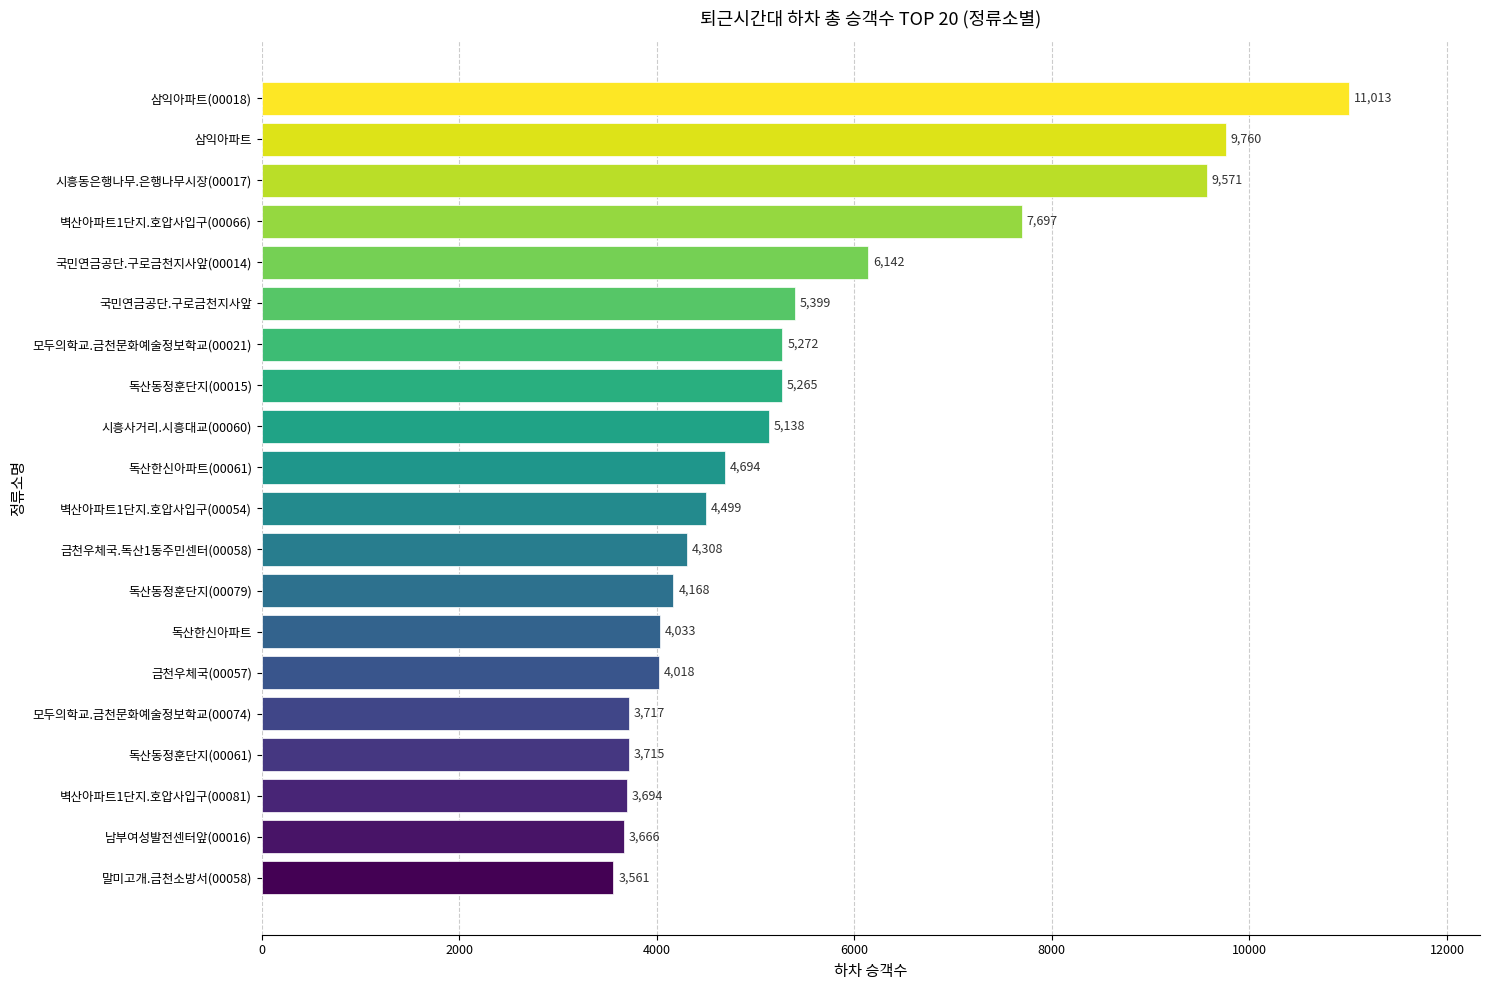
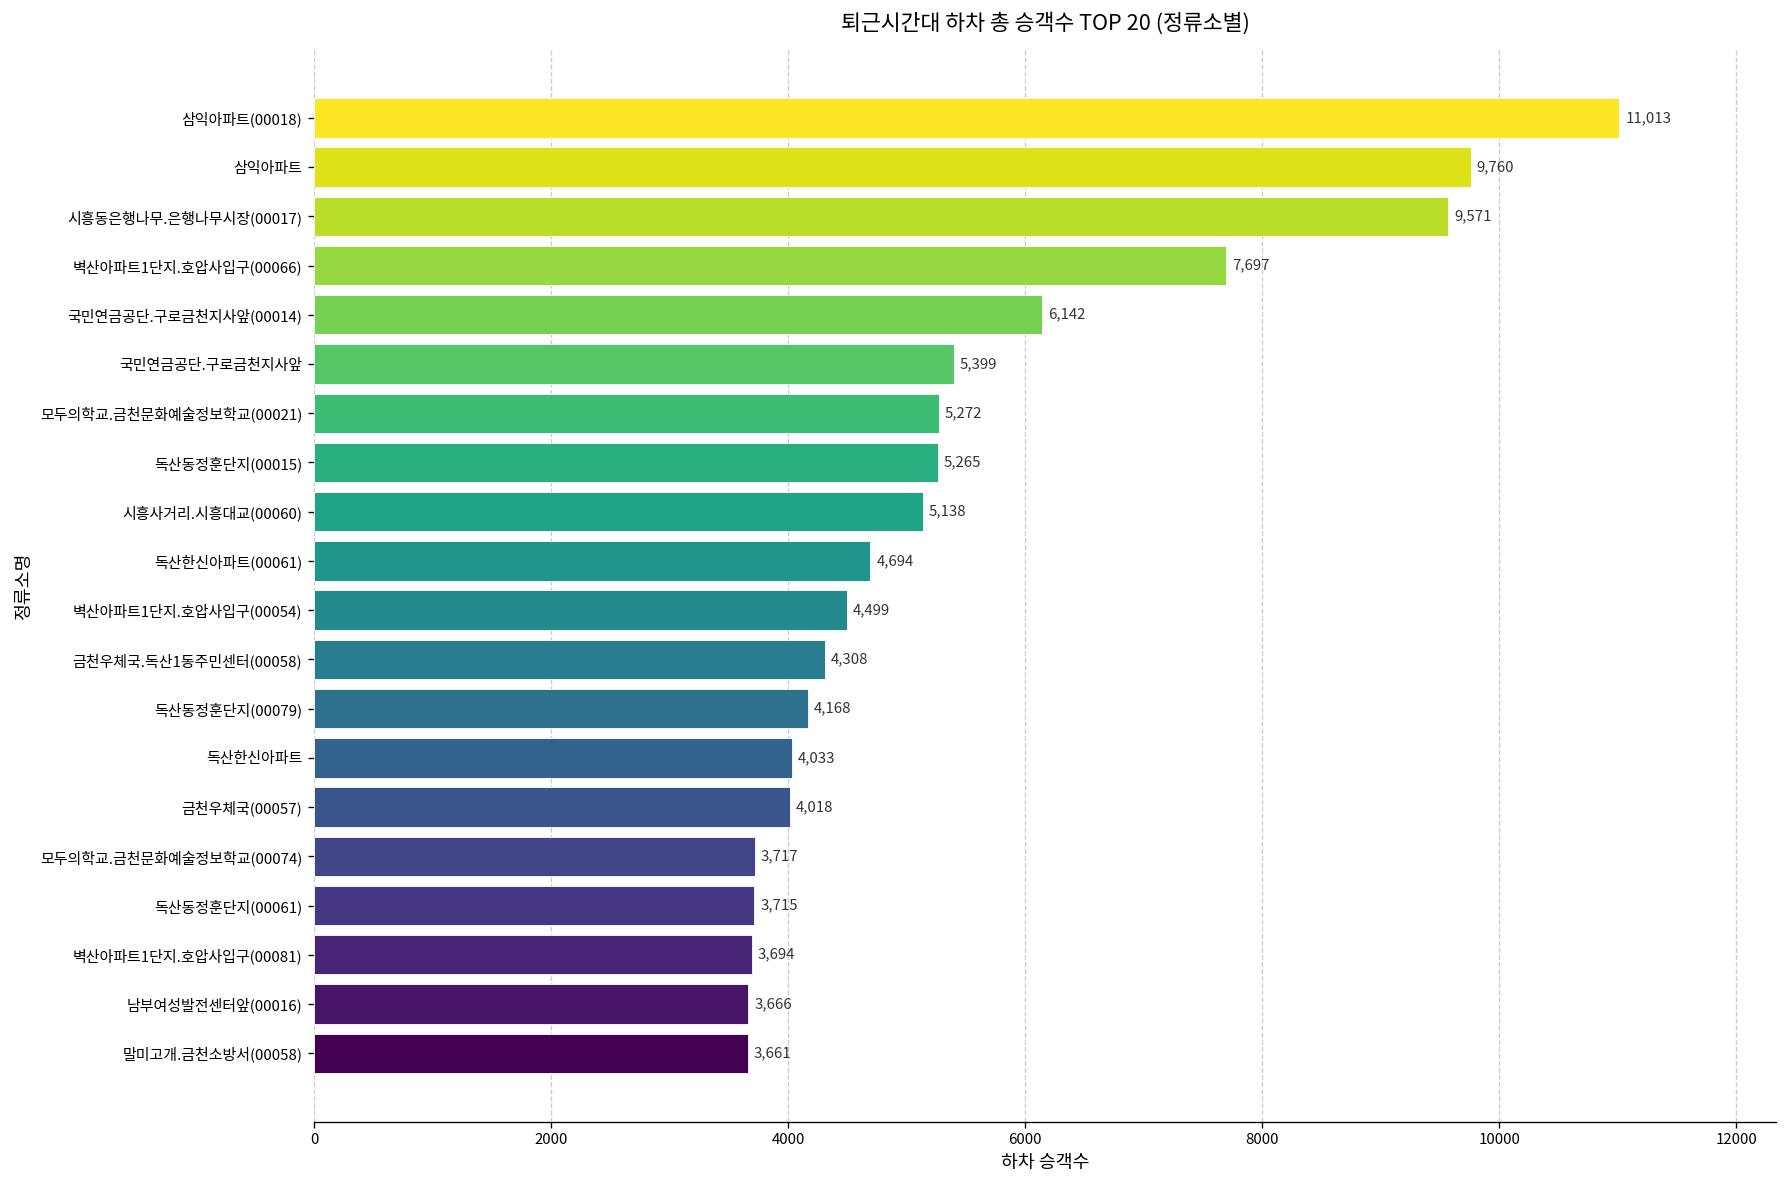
  {
    "삼익아파트(00018)": "11,013",
    "삼익아파트": "9,760",
    "시흥동은행나무.은행나무시장(00017)": "9,571",
    "벽산아파트1단지.호압사입구(00066)": "7,697",
    "국민연금공단.구로금천지사앞(00014)": "6,142",
    "국민연금공단.구로금천지사앞": "5,399",
    "모두의학교.금천문화예술정보학교(00021)": "5,272",
    "독산동정훈단지(00015)": "5,265",
    "시흥사거리.시흥대교(00060)": "5,138",
    "독산한신아파트(00061)": "4,694",
    "벽산아파트1단지.호압사입구(00054)": "4,499",
    "금천우체국.독산1동주민센터(00058)": "4,308",
    "독산동정훈단지(00079)": "4,168",
    "독산한신아파트": "4,033",
    "금천우체국(00057)": "4,018",
    "모두의학교.금천문화예술정보학교(00074)": "3,717",
    "독산동정훈단지(00061)": "3,715",
    "벽산아파트1단지.호압사입구(00081)": "3,694",
    "남부여성발전센터앞(00016)": "3,666",
-   "말미고개.금천소방서(00058)": "3,561"
+   "말미고개.금천소방서(00058)": "3,661"
  }
